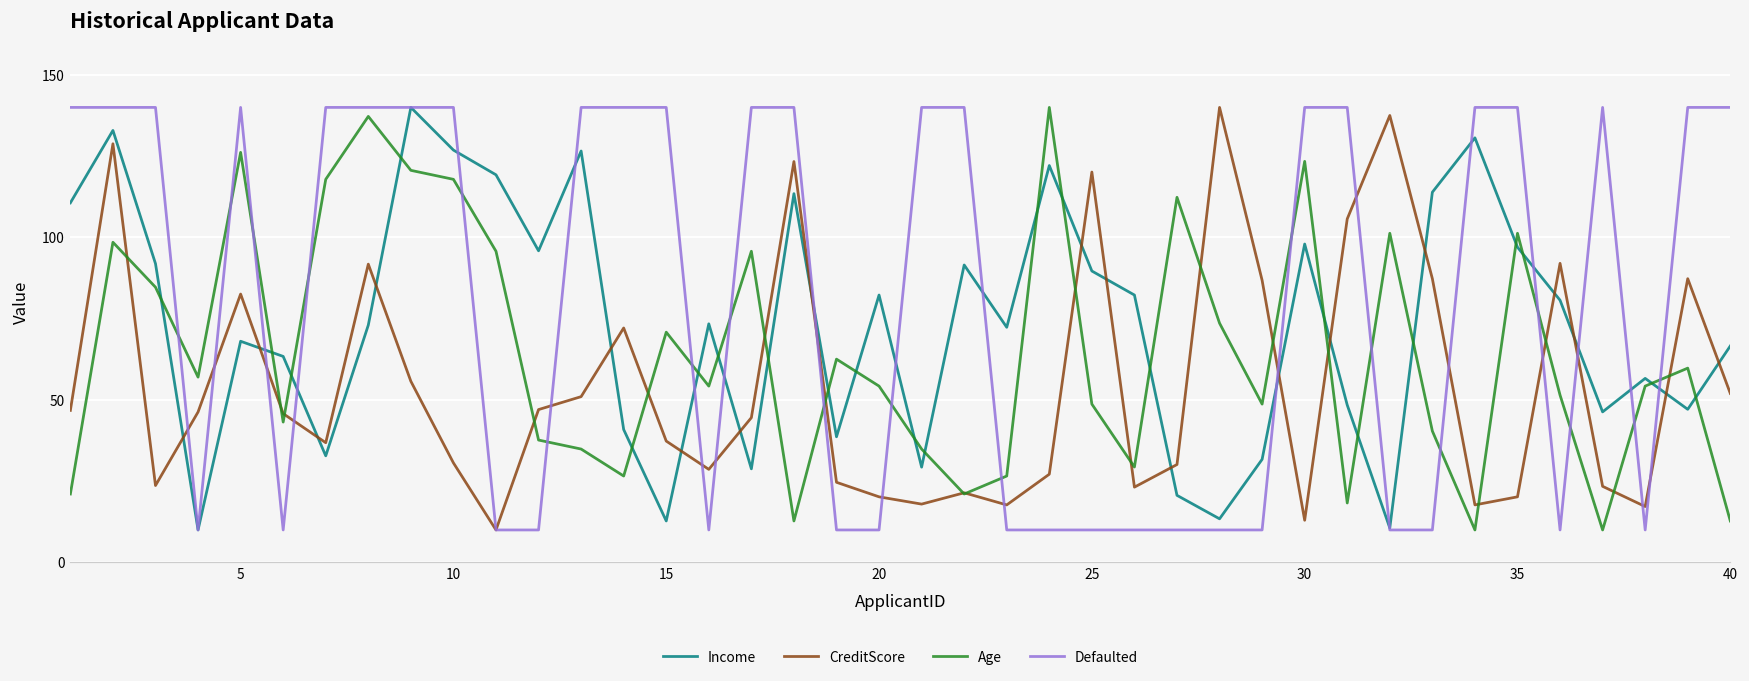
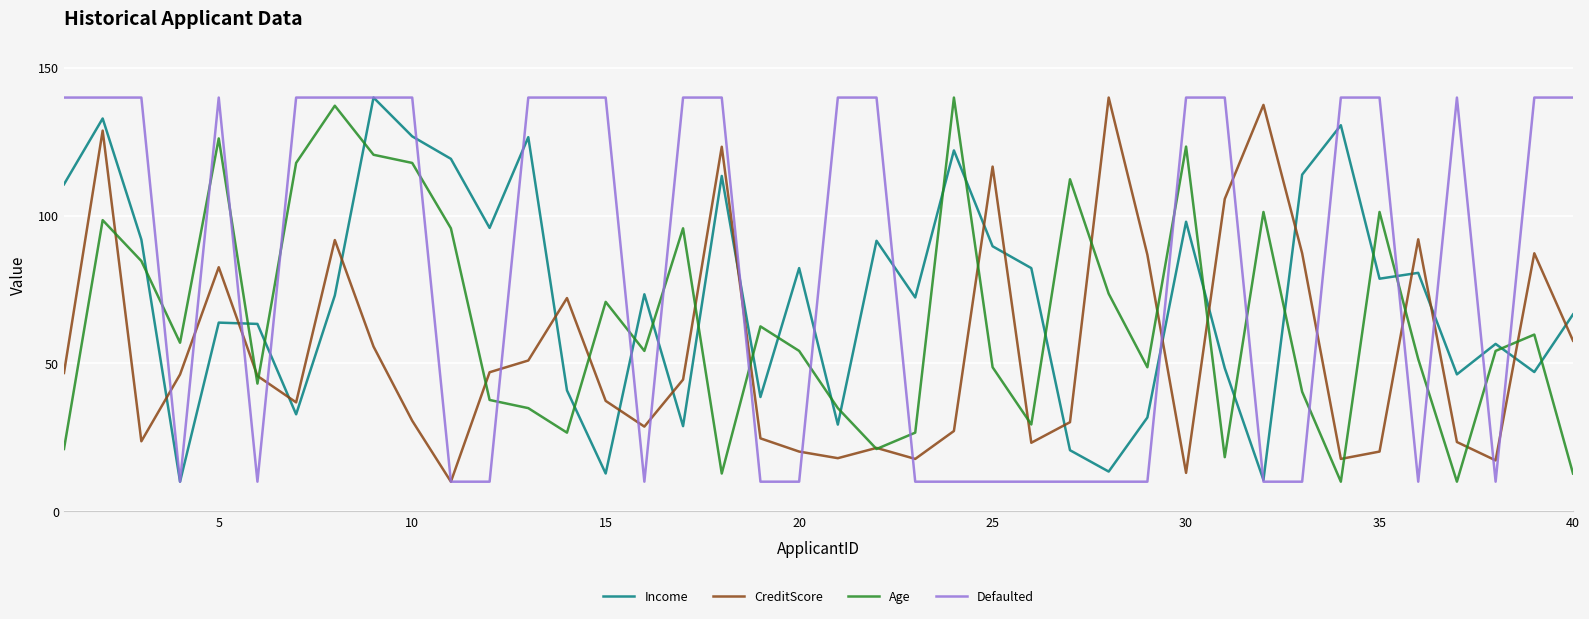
  {
    "Income": {
-     "5": 68,
+     "5": 64,
      "10": 127,
      "15": 13,
      "20": 82,
      "25": 90,
      "30": 98,
-     "35": 97,
+     "35": 79,
      "40": 67
    },
    "CreditScore": {
      "5": 83,
      "10": 31,
      "15": 37,
      "20": 20,
-     "25": 120,
+     "25": 117,
      "30": 13,
      "35": 20,
-     "40": 52
+     "40": 58
    },
    "Age": {
      "5": 126,
      "10": 118,
      "15": 71,
      "20": 54,
      "25": 49,
      "30": 123,
      "35": 101,
      "40": 13
    },
    "Defaulted": {
      "5": 140,
      "10": 140,
      "15": 140,
      "20": 10,
      "25": 10,
      "30": 140,
      "35": 140,
      "40": 140
    }
  }
